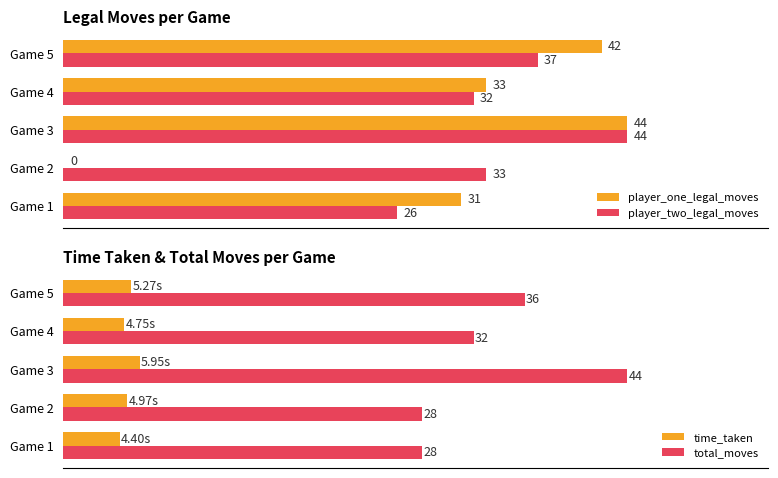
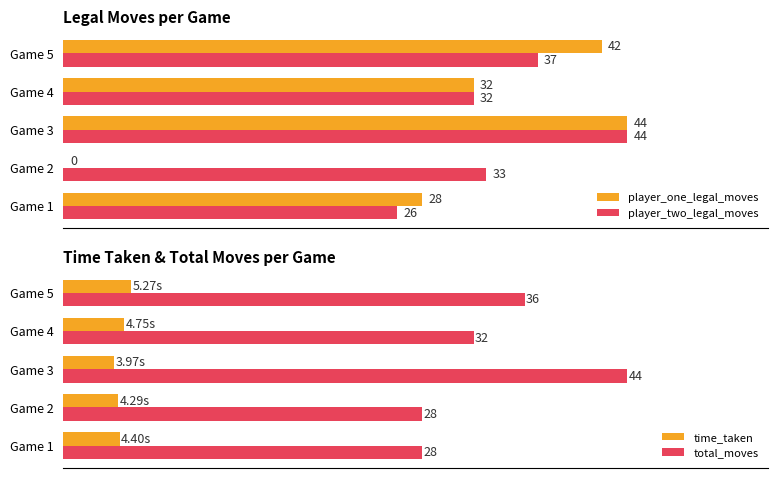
  {
    "Legal Moves per Game": {
      "player_one_legal_moves": {
        "Game 5": "42",
-       "Game 4": "33",
+       "Game 4": "32",
        "Game 3": "44",
        "Game 2": "0",
-       "Game 1": "31"
+       "Game 1": "28"
      },
      "player_two_legal_moves": {
        "Game 5": "37",
        "Game 4": "32",
        "Game 3": "44",
        "Game 2": "33",
        "Game 1": "26"
      }
    },
    "Time Taken & Total Moves per Game": {
      "time_taken": {
        "Game 5": "5.27s",
        "Game 4": "4.75s",
-       "Game 3": "5.95s",
-       "Game 2": "4.97s",
+       "Game 3": "3.97s",
+       "Game 2": "4.29s",
        "Game 1": "4.40s"
      },
      "total_moves": {
        "Game 5": "36",
        "Game 4": "32",
        "Game 3": "44",
        "Game 2": "28",
        "Game 1": "28"
      }
    }
  }
